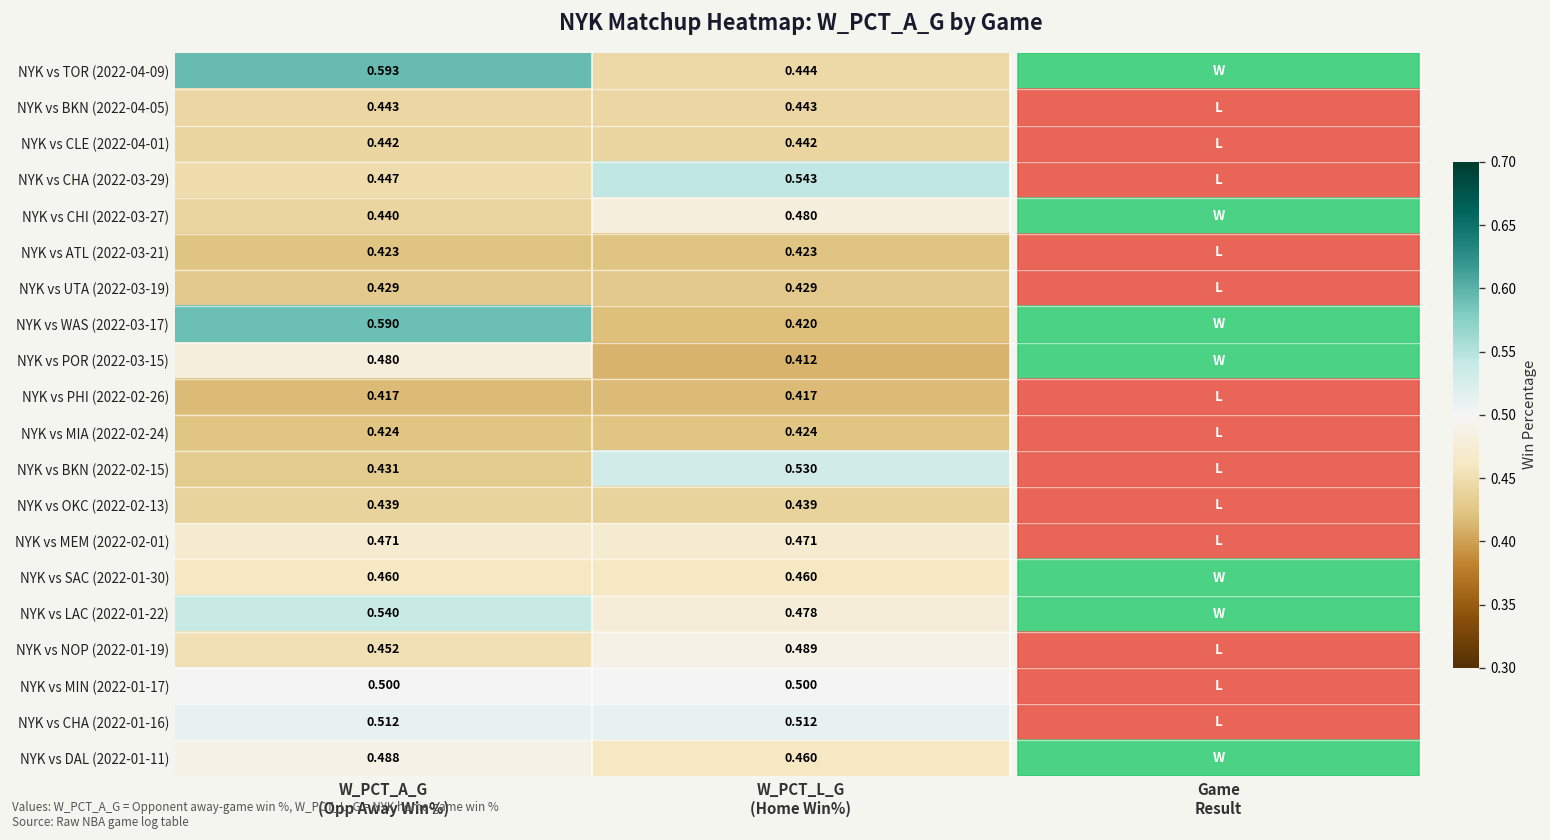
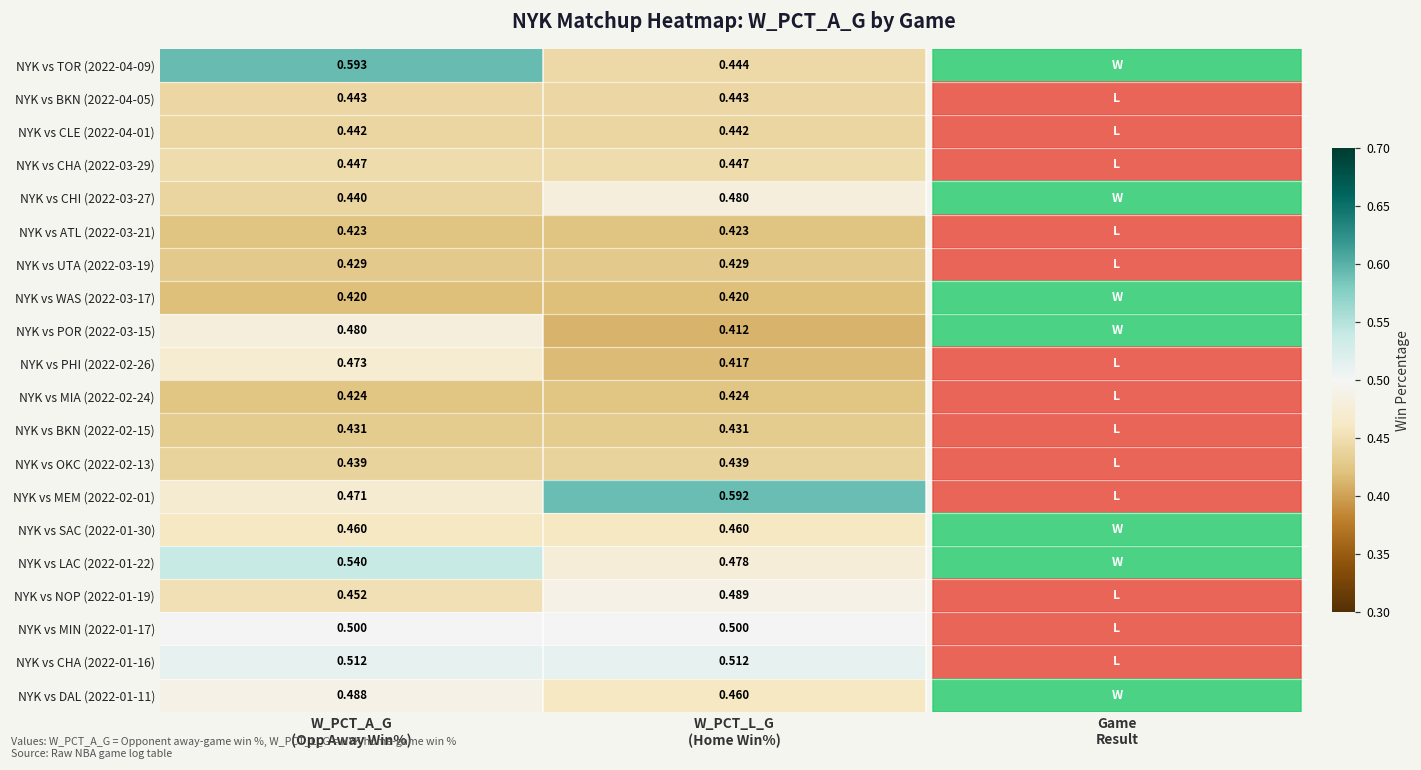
  {
    "NYK vs TOR (2022-04-09)": {
      "W_PCT_A_G (Opp Away Win%)": 0.593,
      "W_PCT_L_G (Home Win%)": 0.444
    },
    "NYK vs BKN (2022-04-05)": {
      "W_PCT_A_G (Opp Away Win%)": 0.443,
      "W_PCT_L_G (Home Win%)": 0.443
    },
    "NYK vs CLE (2022-04-01)": {
      "W_PCT_A_G (Opp Away Win%)": 0.442,
      "W_PCT_L_G (Home Win%)": 0.442
    },
    "NYK vs CHA (2022-03-29)": {
      "W_PCT_A_G (Opp Away Win%)": 0.447,
-     "W_PCT_L_G (Home Win%)": 0.543
+     "W_PCT_L_G (Home Win%)": 0.447
    },
    "NYK vs CHI (2022-03-27)": {
      "W_PCT_A_G (Opp Away Win%)": 0.440,
      "W_PCT_L_G (Home Win%)": 0.480
    },
    "NYK vs ATL (2022-03-21)": {
      "W_PCT_A_G (Opp Away Win%)": 0.423,
      "W_PCT_L_G (Home Win%)": 0.423
    },
    "NYK vs UTA (2022-03-19)": {
      "W_PCT_A_G (Opp Away Win%)": 0.429,
      "W_PCT_L_G (Home Win%)": 0.429
    },
    "NYK vs WAS (2022-03-17)": {
-     "W_PCT_A_G (Opp Away Win%)": 0.590,
+     "W_PCT_A_G (Opp Away Win%)": 0.420,
      "W_PCT_L_G (Home Win%)": 0.420
    },
    "NYK vs POR (2022-03-15)": {
      "W_PCT_A_G (Opp Away Win%)": 0.480,
      "W_PCT_L_G (Home Win%)": 0.412
    },
    "NYK vs PHI (2022-02-26)": {
-     "W_PCT_A_G (Opp Away Win%)": 0.417,
+     "W_PCT_A_G (Opp Away Win%)": 0.473,
      "W_PCT_L_G (Home Win%)": 0.417
    },
    "NYK vs MIA (2022-02-24)": {
      "W_PCT_A_G (Opp Away Win%)": 0.424,
      "W_PCT_L_G (Home Win%)": 0.424
    },
    "NYK vs BKN (2022-02-15)": {
      "W_PCT_A_G (Opp Away Win%)": 0.431,
-     "W_PCT_L_G (Home Win%)": 0.530
+     "W_PCT_L_G (Home Win%)": 0.431
    },
    "NYK vs OKC (2022-02-13)": {
      "W_PCT_A_G (Opp Away Win%)": 0.439,
      "W_PCT_L_G (Home Win%)": 0.439
    },
    "NYK vs MEM (2022-02-01)": {
      "W_PCT_A_G (Opp Away Win%)": 0.471,
-     "W_PCT_L_G (Home Win%)": 0.471
+     "W_PCT_L_G (Home Win%)": 0.592
    },
    "NYK vs SAC (2022-01-30)": {
      "W_PCT_A_G (Opp Away Win%)": 0.460,
      "W_PCT_L_G (Home Win%)": 0.460
    },
    "NYK vs LAC (2022-01-22)": {
      "W_PCT_A_G (Opp Away Win%)": 0.540,
      "W_PCT_L_G (Home Win%)": 0.478
    },
    "NYK vs NOP (2022-01-19)": {
      "W_PCT_A_G (Opp Away Win%)": 0.452,
      "W_PCT_L_G (Home Win%)": 0.489
    },
    "NYK vs MIN (2022-01-17)": {
      "W_PCT_A_G (Opp Away Win%)": 0.500,
      "W_PCT_L_G (Home Win%)": 0.500
    },
    "NYK vs CHA (2022-01-16)": {
      "W_PCT_A_G (Opp Away Win%)": 0.512,
      "W_PCT_L_G (Home Win%)": 0.512
    },
    "NYK vs DAL (2022-01-11)": {
      "W_PCT_A_G (Opp Away Win%)": 0.488,
      "W_PCT_L_G (Home Win%)": 0.460
    }
  }
